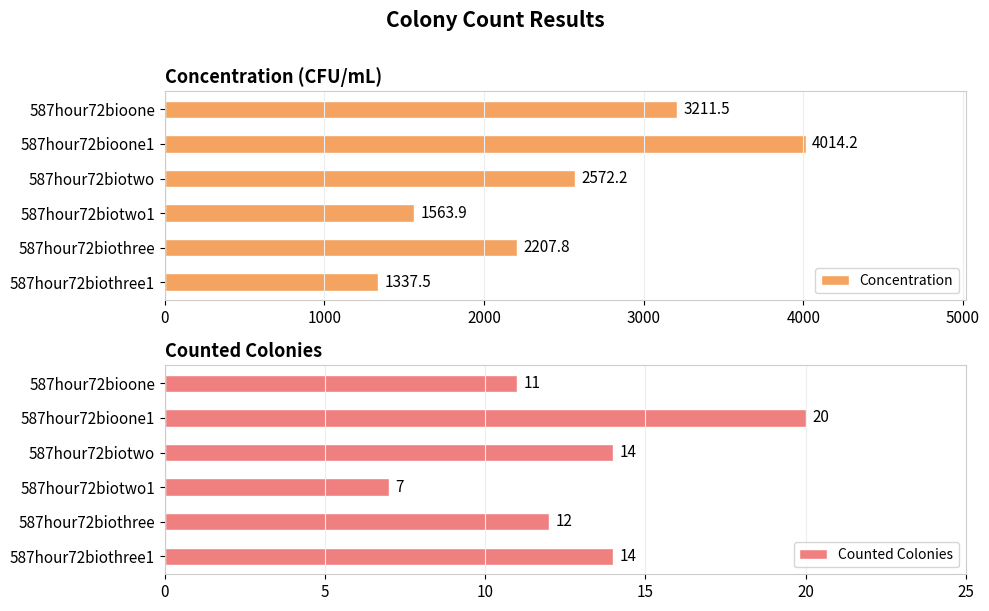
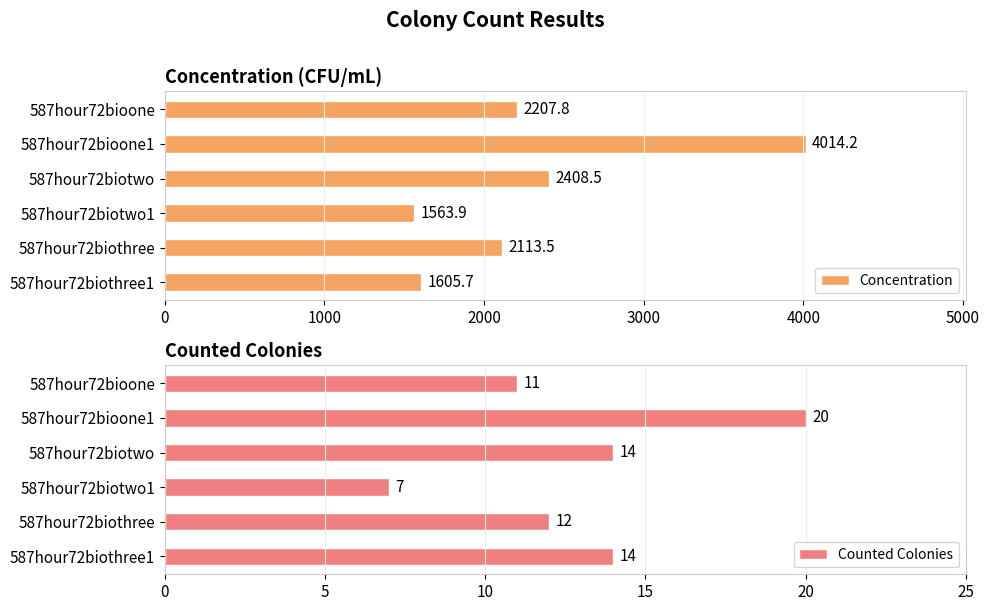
  {
    "Concentration (CFU/mL)": {
-     "587hour72bioone": 3211.5,
+     "587hour72bioone": 2207.8,
      "587hour72bioone1": 4014.2,
-     "587hour72biotwo": 2572.2,
+     "587hour72biotwo": 2408.5,
      "587hour72biotwo1": 1563.9,
-     "587hour72biothree": 2207.8,
-     "587hour72biothree1": 1337.5
+     "587hour72biothree": 2113.5,
+     "587hour72biothree1": 1605.7
    },
    "Counted Colonies": {
      "587hour72bioone": 11,
      "587hour72bioone1": 20,
      "587hour72biotwo": 14,
      "587hour72biotwo1": 7,
      "587hour72biothree": 12,
      "587hour72biothree1": 14
    }
  }
